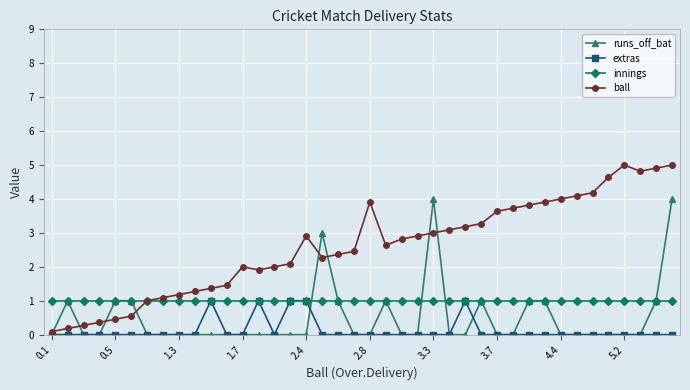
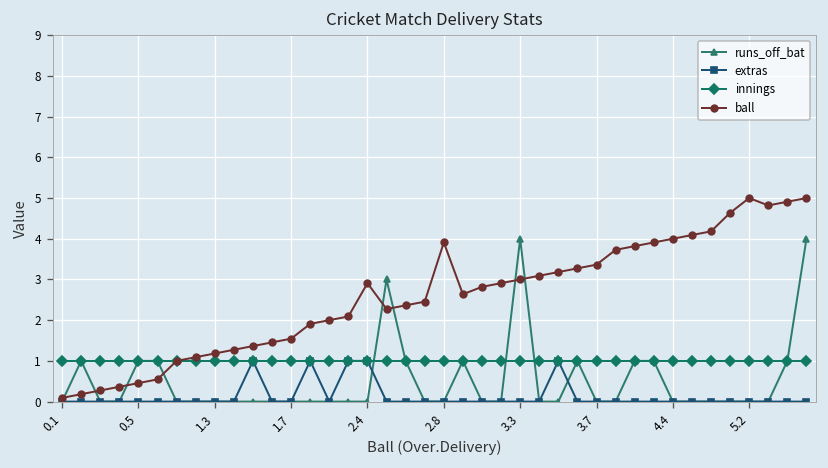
  {
    "ball": {
      "0.1": 0.1,
      "0.5": 0.5,
      "1.3": 1.2,
-     "1.7": 2.0,
+     "1.7": 1.5,
      "2.4": 2.9,
      "2.8": 3.9,
      "3.3": 3.0,
-     "3.7": 3.6,
+     "3.7": 3.4,
      "4.4": 4.0,
      "5.2": 5.0
    }
  }
